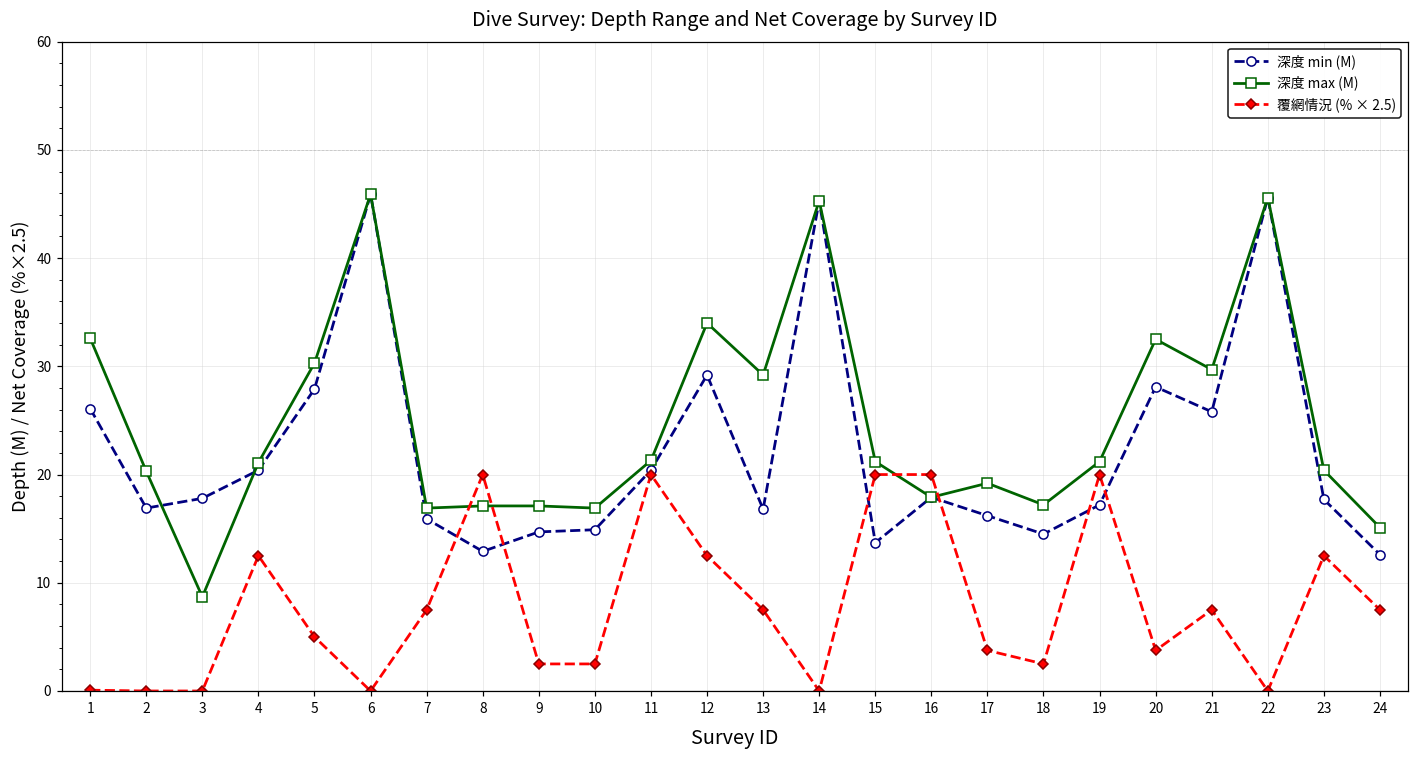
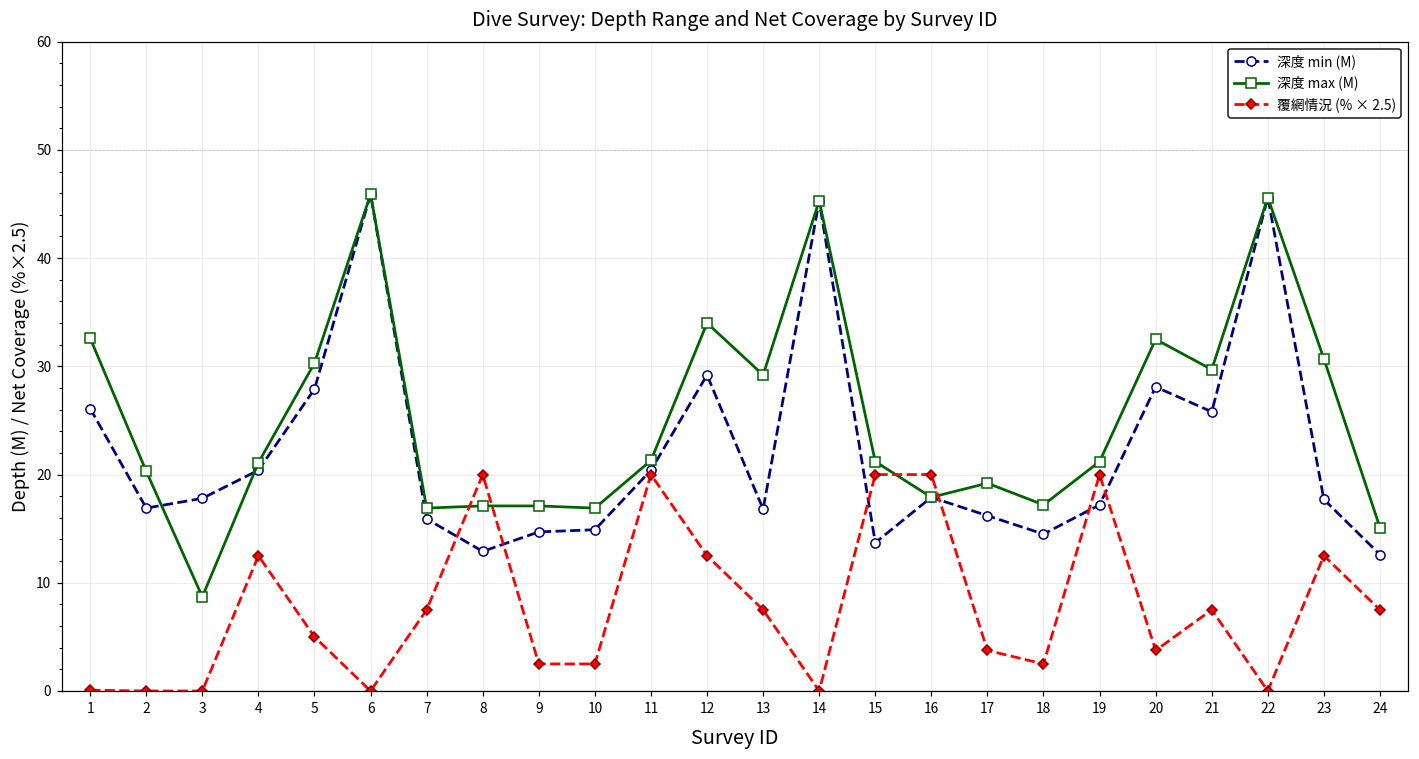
  {
    "深度 min (M)": {
      "1": 26,
      "2": 17,
      "3": 18,
      "4": 20,
      "5": 28,
      "7": 16,
      "8": 13,
      "9": 15,
      "10": 15,
      "11": 20,
      "12": 29,
      "13": 17,
      "15": 14,
      "17": 16,
      "18": 15,
      "19": 17,
      "20": 28,
      "21": 26,
      "23": 18,
      "24": 13
    },
    "深度 max (M)": {
      "1": 33,
      "2": 20,
      "3": 9,
      "4": 21,
      "5": 30,
      "7": 17,
      "8": 17,
      "9": 17,
      "10": 17,
      "11": 21,
      "12": 34,
      "13": 29,
      "15": 21,
      "17": 19,
      "18": 17,
      "19": 21,
      "20": 33,
      "21": 30,
-     "23": 20,
+     "23": 31,
      "24": 15
    },
    "覆網情況 (% × 2.5)": {
      "1": 0,
      "2": 0,
      "3": 0,
      "4": 13,
      "5": 5,
      "6": 0,
      "7": 8,
      "8": 20,
      "9": 3,
      "10": 3,
      "11": 20,
      "12": 13,
      "13": 8,
      "14": 0,
      "15": 20,
      "16": 20,
      "17": 4,
      "18": 3,
      "19": 20,
      "20": 4,
      "21": 8,
      "22": 0,
      "23": 13,
      "24": 8
    }
  }
